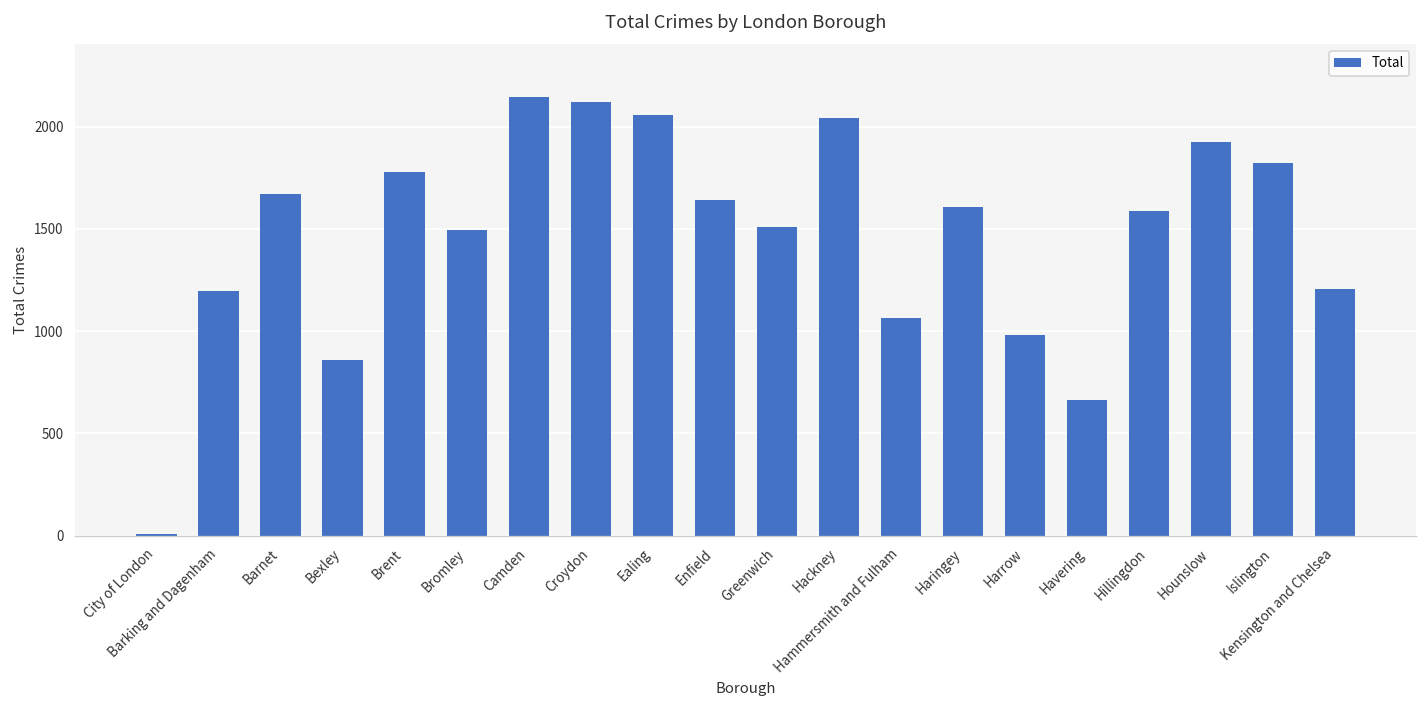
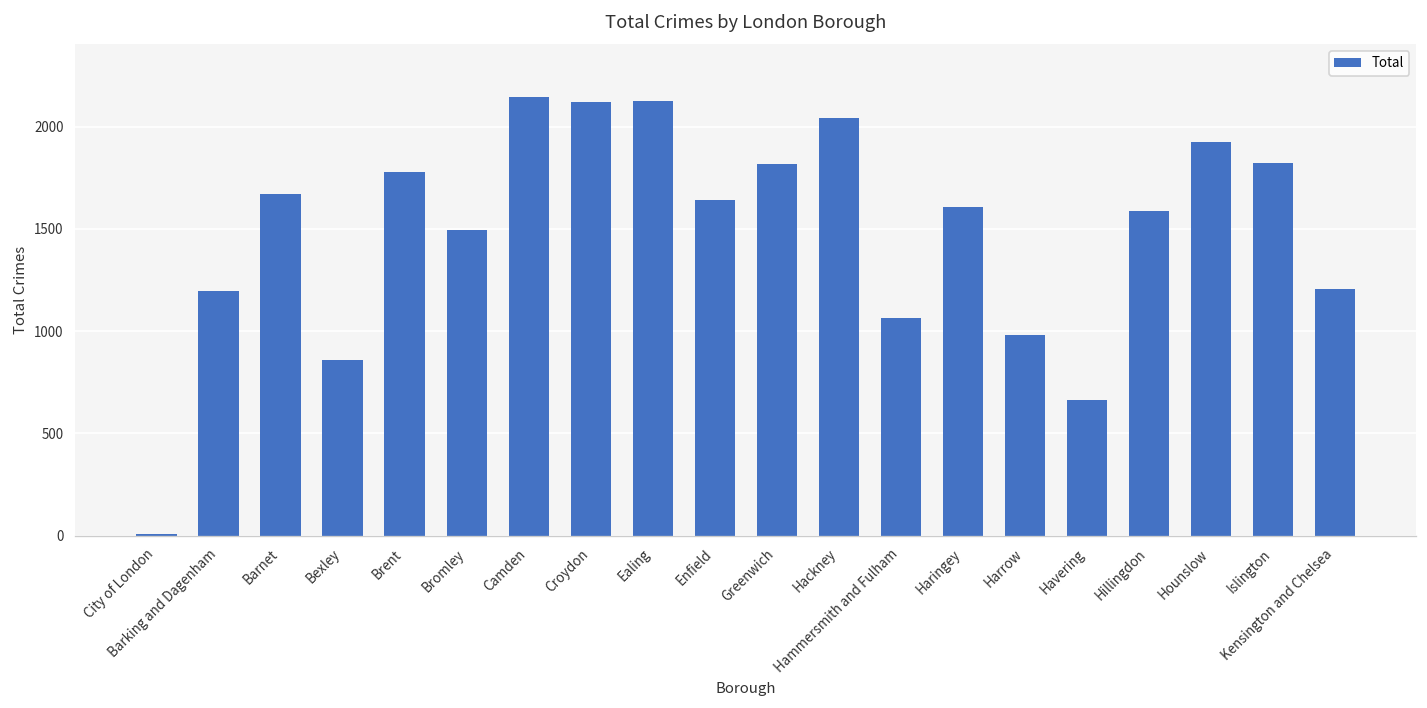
  {
    "Barking and Dagenham": 1200,
    "Barnet": 1670,
    "Bexley": 860,
    "Brent": 1780,
    "Bromley": 1500,
    "Camden": 2150,
    "Croydon": 2120,
-   "Ealing": 2060,
+   "Ealing": 2130,
    "Enfield": 1640,
-   "Greenwich": 1510,
+   "Greenwich": 1820,
    "Hackney": 2040,
    "Hammersmith and Fulham": 1060,
    "Haringey": 1610,
    "Harrow": 980,
    "Havering": 660,
    "Hillingdon": 1590,
    "Hounslow": 1930,
    "Islington": 1820,
    "Kensington and Chelsea": 1210
  }
